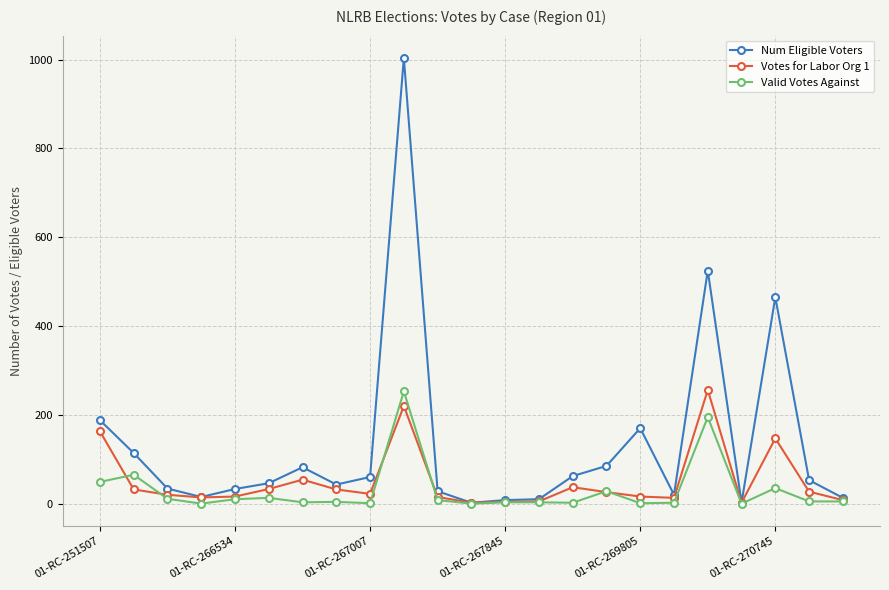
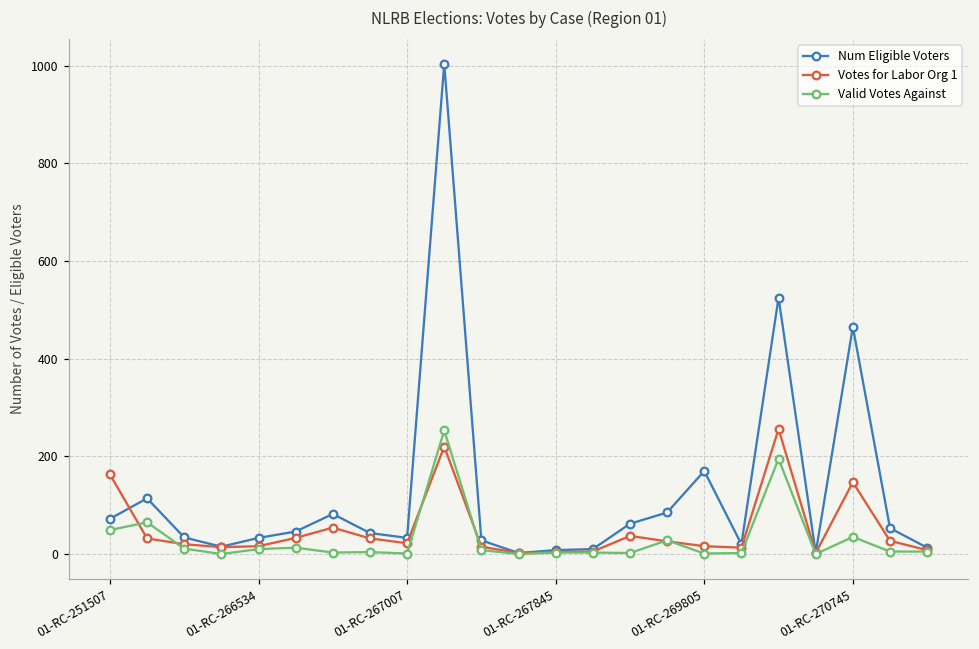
  {
    "Num Eligible Voters": {
-     "01-RC-251507": 190,
+     "01-RC-251507": 70,
      "01-RC-266534": 30,
-     "01-RC-267007": 60,
+     "01-RC-267007": 30,
      "01-RC-269805": 170,
      "01-RC-270745": 470
    },
    "Votes for Labor Org 1": {
      "01-RC-251507": 160,
      "01-RC-266534": 20,
      "01-RC-267007": 20,
      "01-RC-269805": 20,
      "01-RC-270745": 150
    },
    "Valid Votes Against": {
      "01-RC-251507": 50,
      "01-RC-266534": 10,
      "01-RC-267007": 0,
      "01-RC-269805": 0,
      "01-RC-270745": 40
    }
  }
